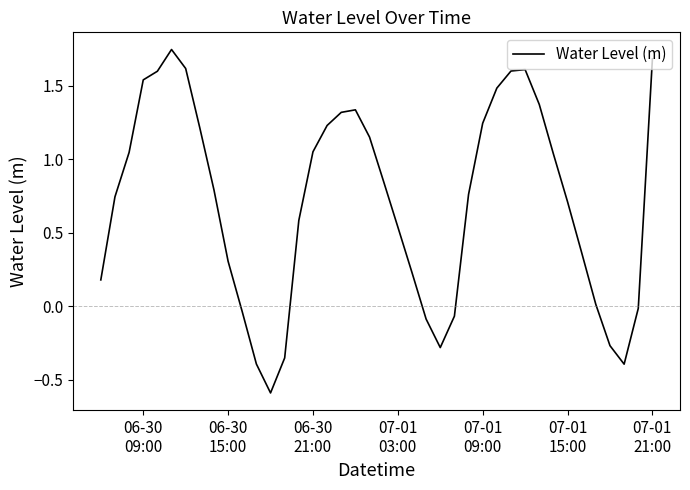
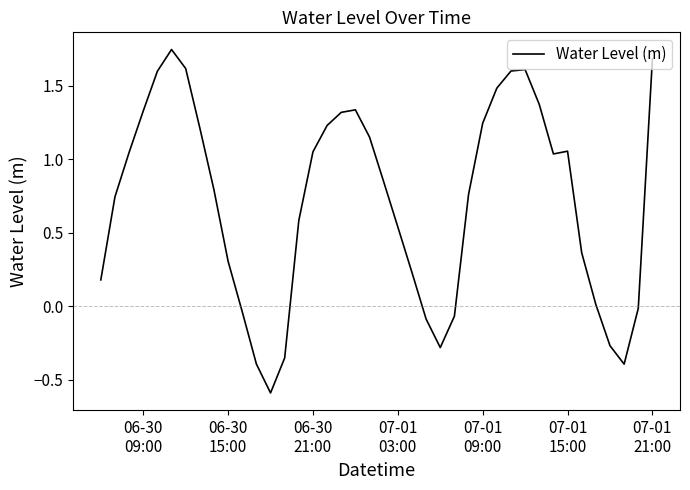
  {
-   "06-30 09:00": 1.54,
+   "06-30 09:00": 1.33,
    "06-30 15:00": 0.31,
    "06-30 21:00": 1.05,
    "07-01 03:00": 0.54,
    "07-01 09:00": 1.25,
-   "07-01 15:00": 0.71
+   "07-01 15:00": 1.06
  }
